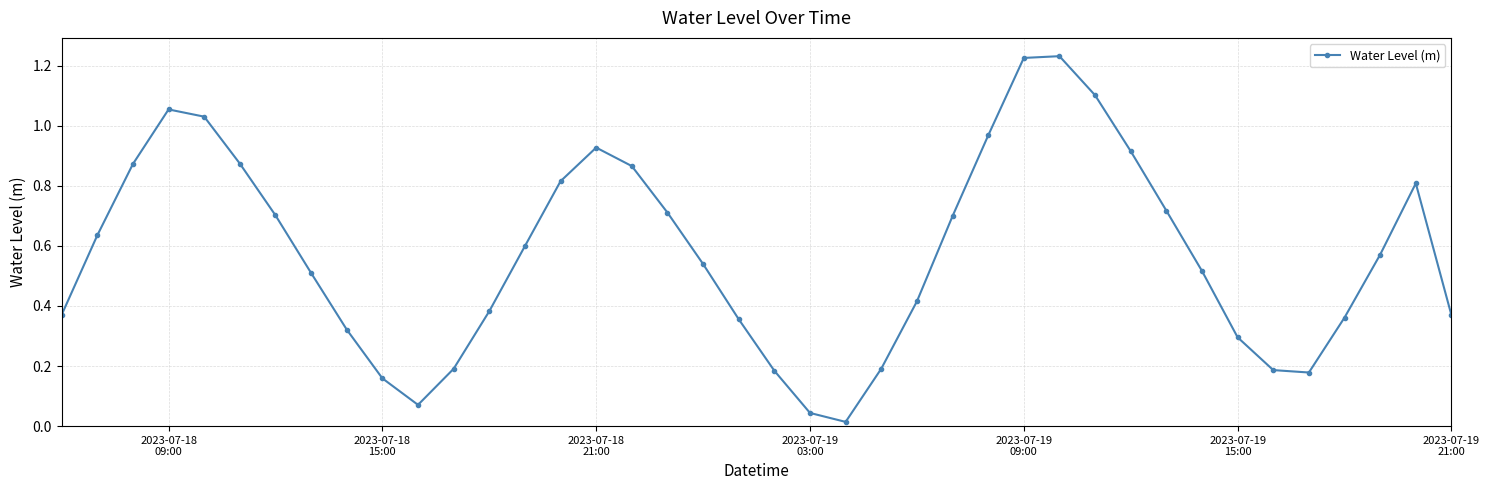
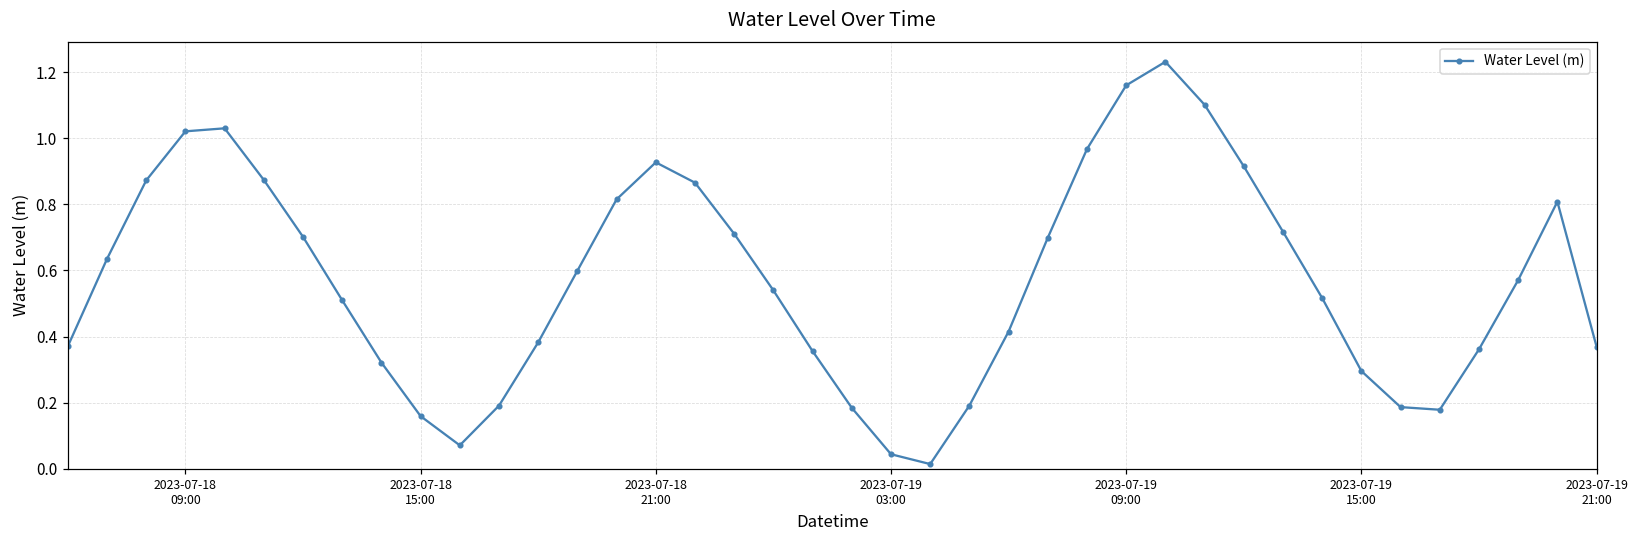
  {
-   "2023-07-18 09:00": 1.05,
+   "2023-07-18 09:00": 1.02,
    "2023-07-18 15:00": 0.16,
    "2023-07-18 21:00": 0.93,
    "2023-07-19 03:00": 0.04,
-   "2023-07-19 09:00": 1.23,
+   "2023-07-19 09:00": 1.16,
    "2023-07-19 15:00": 0.30,
    "2023-07-19 21:00": 0.37
  }
